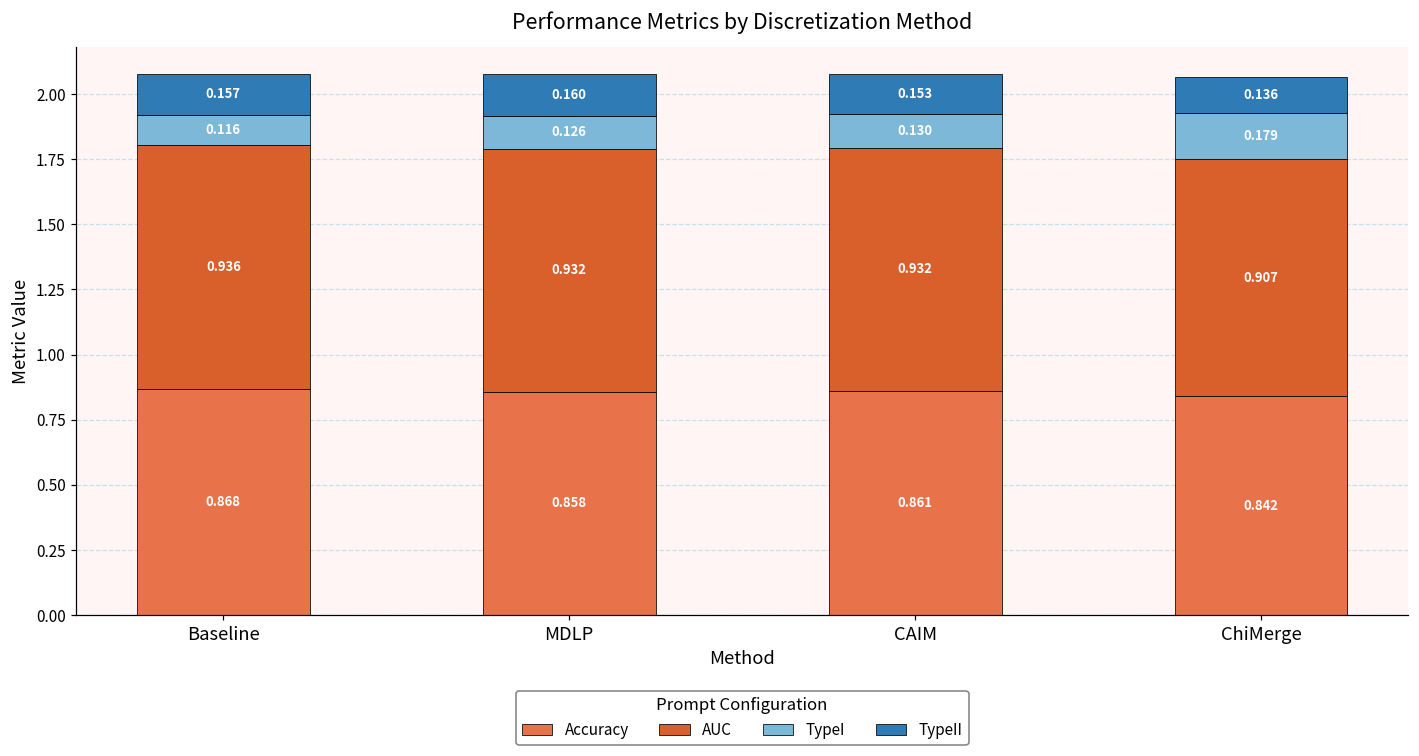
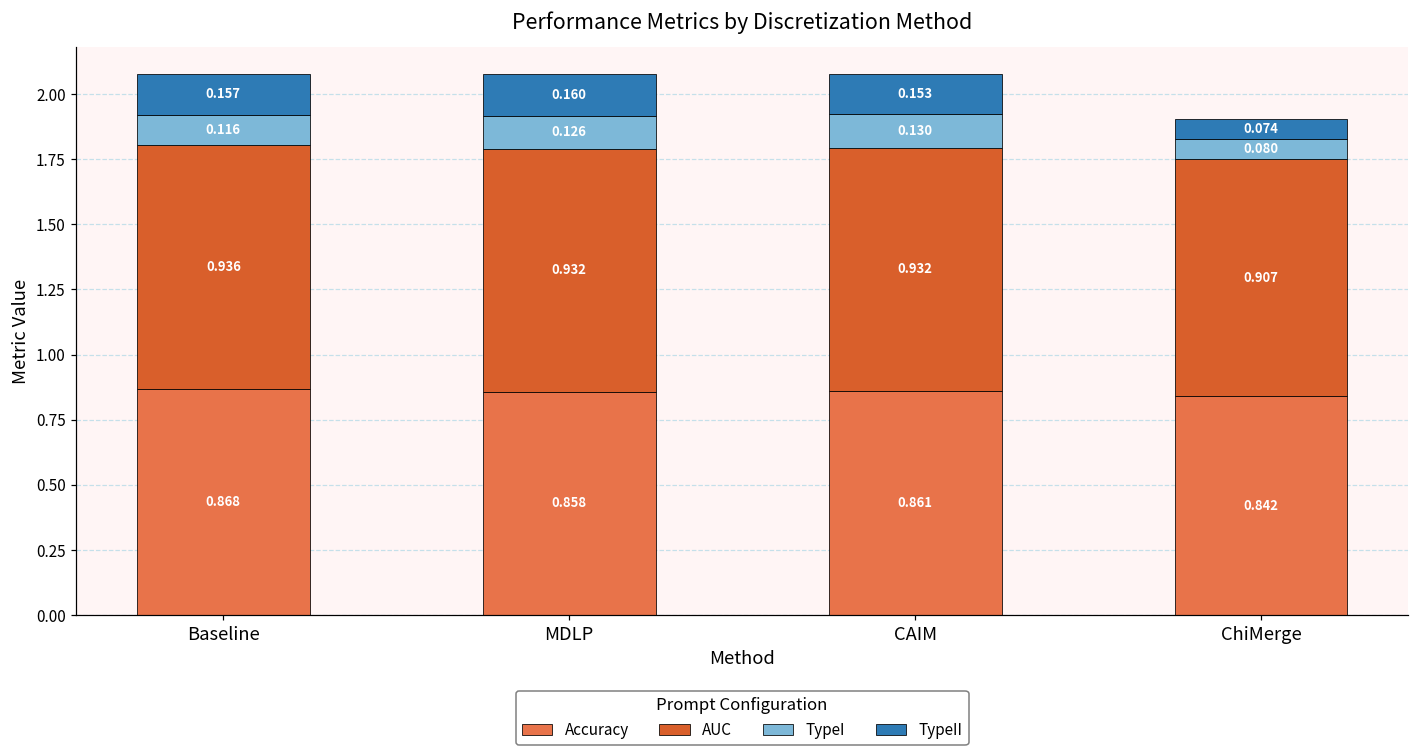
  {
    "TypeI": {
      "Baseline": 0.116,
      "MDLP": 0.126,
      "CAIM": 0.130,
-     "ChiMerge": 0.179
+     "ChiMerge": 0.080
    },
    "TypeII": {
      "Baseline": 0.157,
      "MDLP": 0.160,
      "CAIM": 0.153,
-     "ChiMerge": 0.136
+     "ChiMerge": 0.074
    }
  }
